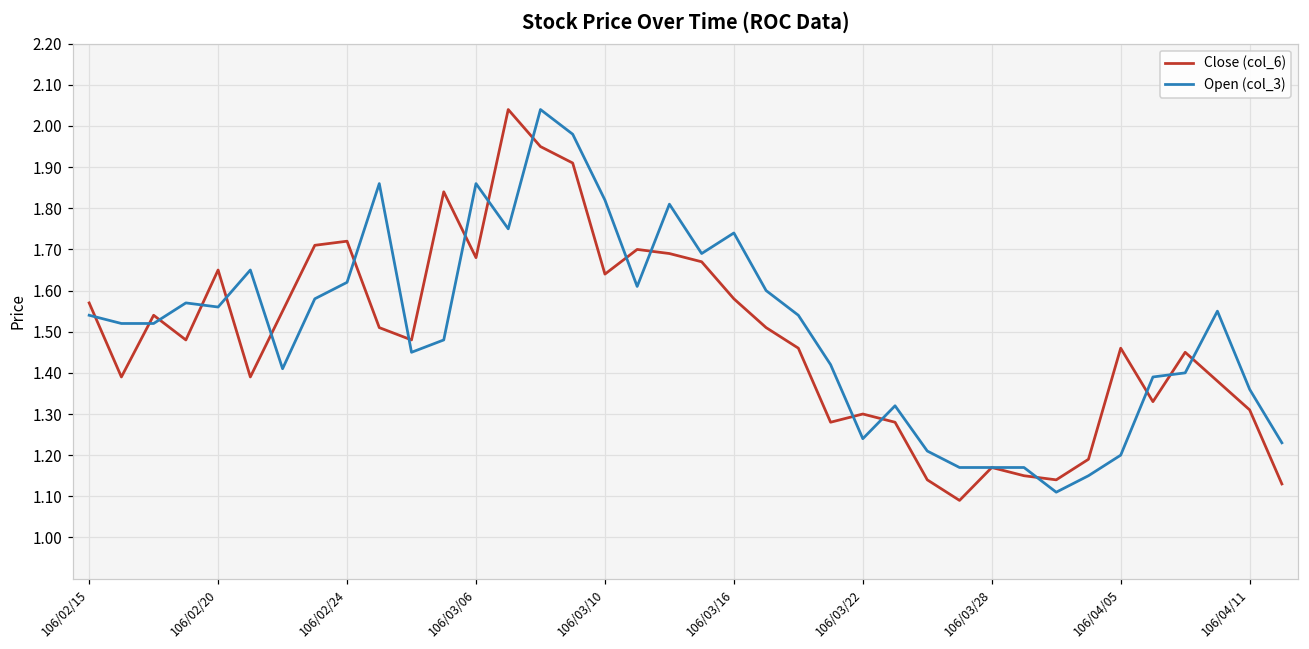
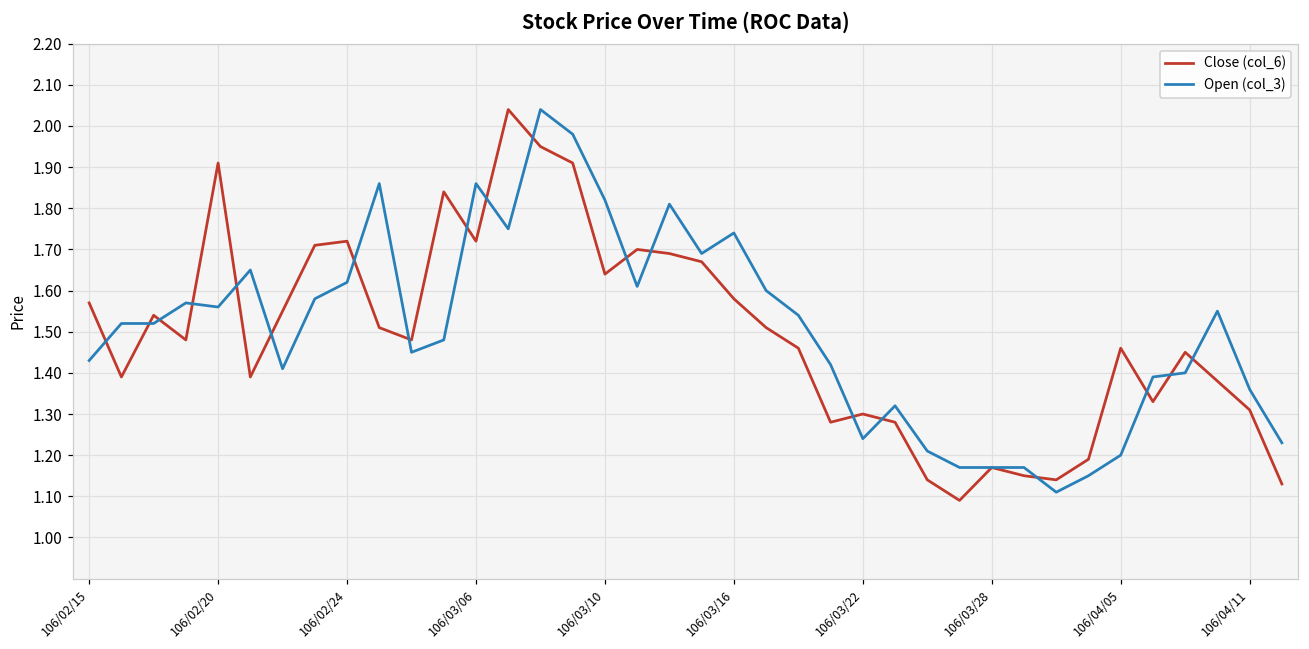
  {
    "Close (col_6)": {
      "106/02/15": 1.57,
-     "106/02/20": 1.65,
+     "106/02/20": 1.91,
      "106/02/24": 1.72,
-     "106/03/06": 1.68,
+     "106/03/06": 1.72,
      "106/03/10": 1.64,
      "106/03/16": 1.58,
      "106/03/22": 1.30,
      "106/04/05": 1.46,
      "106/04/11": 1.31
    },
    "Open (col_3)": {
-     "106/02/15": 1.54,
+     "106/02/15": 1.43,
      "106/02/20": 1.56,
      "106/02/24": 1.62,
      "106/03/06": 1.86,
      "106/03/10": 1.82,
      "106/03/16": 1.74,
      "106/03/22": 1.24,
      "106/04/05": 1.20,
      "106/04/11": 1.36
    }
  }
